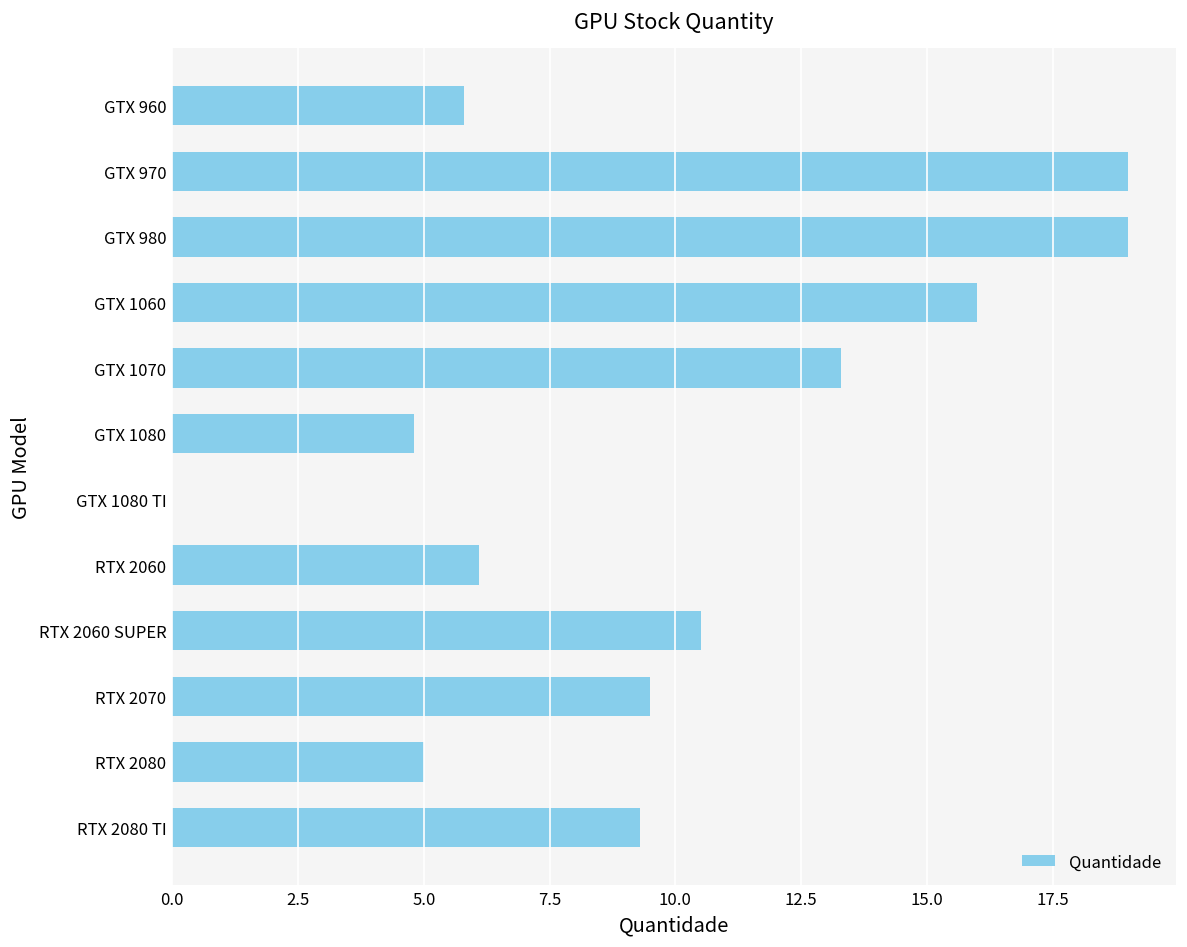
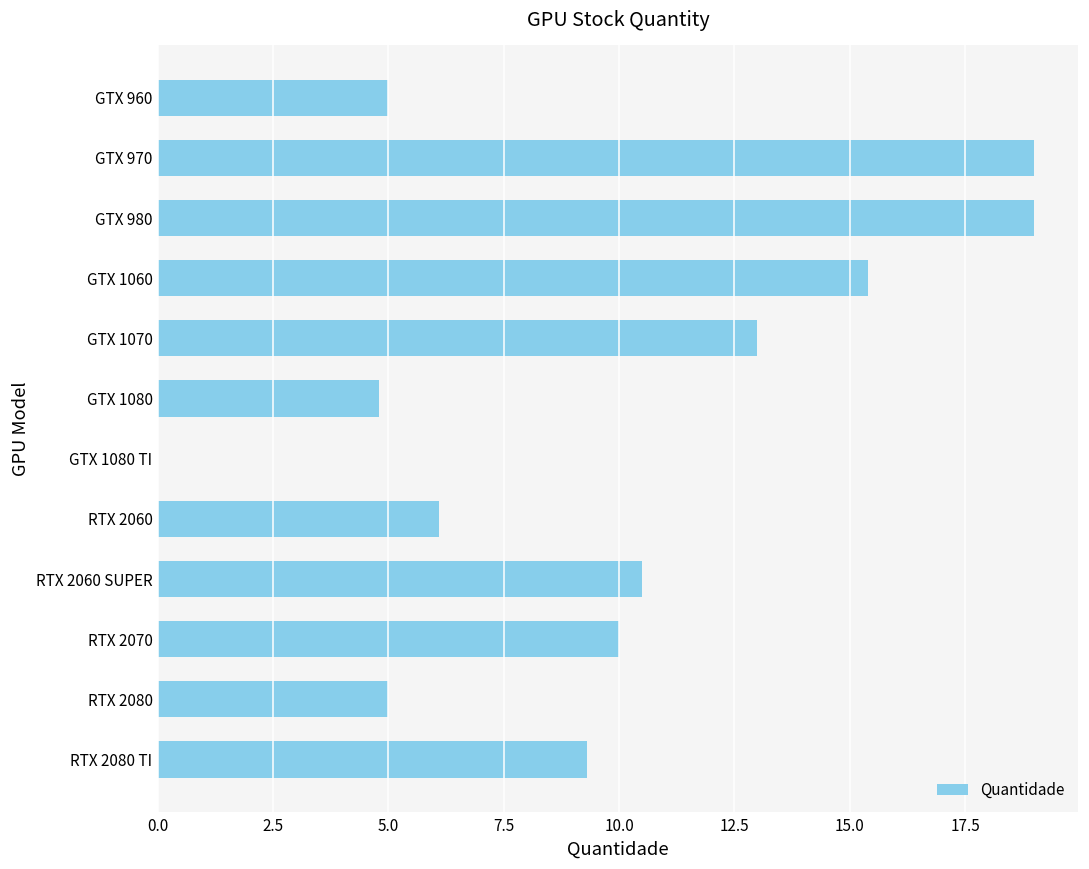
  {
-   "GTX 960": 5.8,
+   "GTX 960": 5.0,
    "GTX 970": 19.0,
    "GTX 980": 19.0,
-   "GTX 1060": 16.0,
-   "GTX 1070": 13.3,
+   "GTX 1060": 15.4,
+   "GTX 1070": 13.0,
    "GTX 1080": 4.8,
    "GTX 1080 TI": 0.0,
    "RTX 2060": 6.1,
    "RTX 2060 SUPER": 10.5,
-   "RTX 2070": 9.5,
+   "RTX 2070": 10.0,
    "RTX 2080": 5.0,
    "RTX 2080 TI": 9.3
  }
